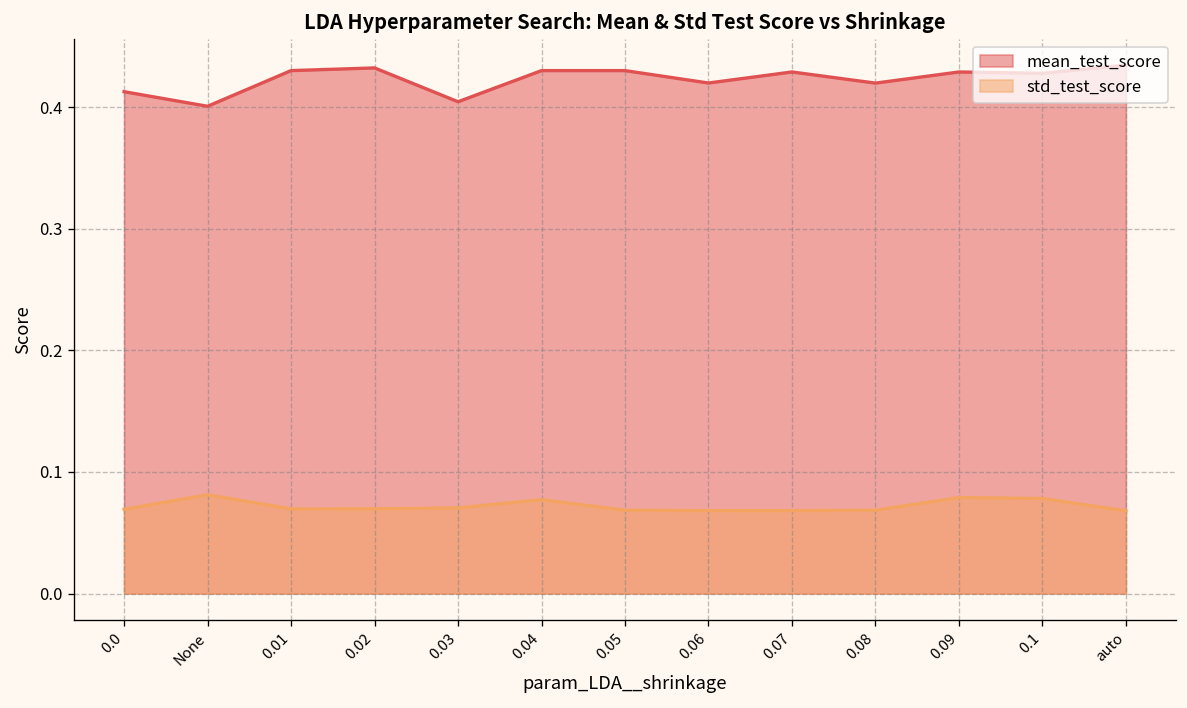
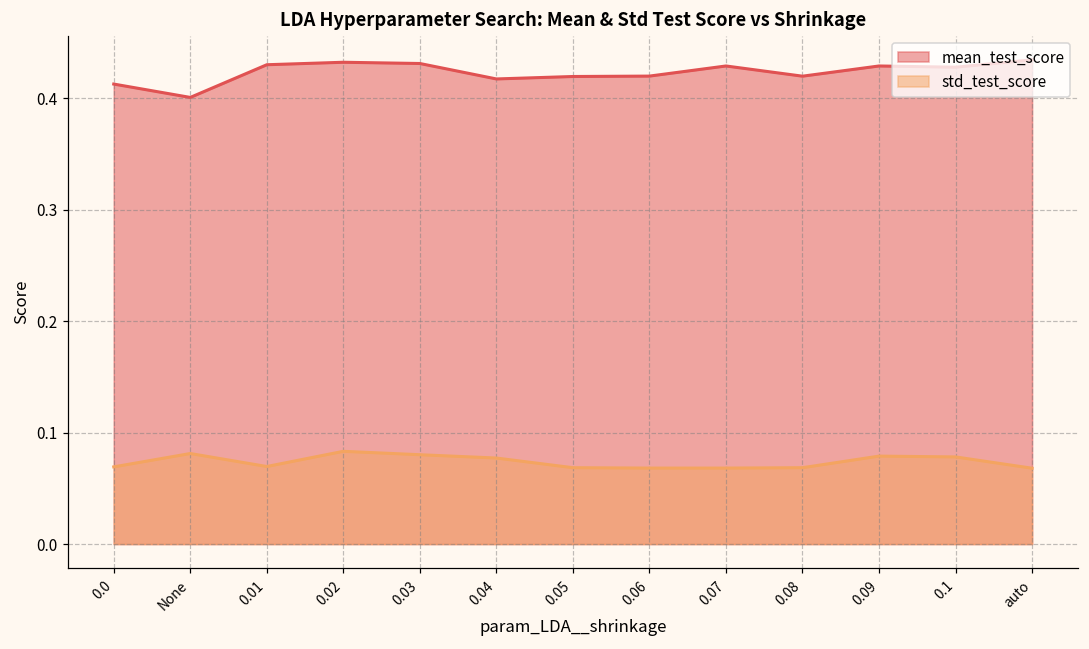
  {
    "mean_test_score": {
      "0.0": 0.413,
      "None": 0.401,
      "0.01": 0.430,
      "0.02": 0.432,
-     "0.03": 0.404,
-     "0.04": 0.430,
-     "0.05": 0.430,
+     "0.03": 0.431,
+     "0.04": 0.417,
+     "0.05": 0.419,
      "0.06": 0.420,
      "0.07": 0.429,
      "0.08": 0.420,
      "0.09": 0.429
    },
    "std_test_score": {
      "0.0": 0.069,
      "None": 0.081,
      "0.01": 0.070,
-     "0.02": 0.070,
-     "0.03": 0.070,
+     "0.02": 0.083,
+     "0.03": 0.080,
      "0.04": 0.077,
      "0.05": 0.069,
      "0.06": 0.068,
      "0.07": 0.068,
      "0.08": 0.069,
      "0.09": 0.079,
      "0.1": 0.078,
      "auto": 0.068
    }
  }
